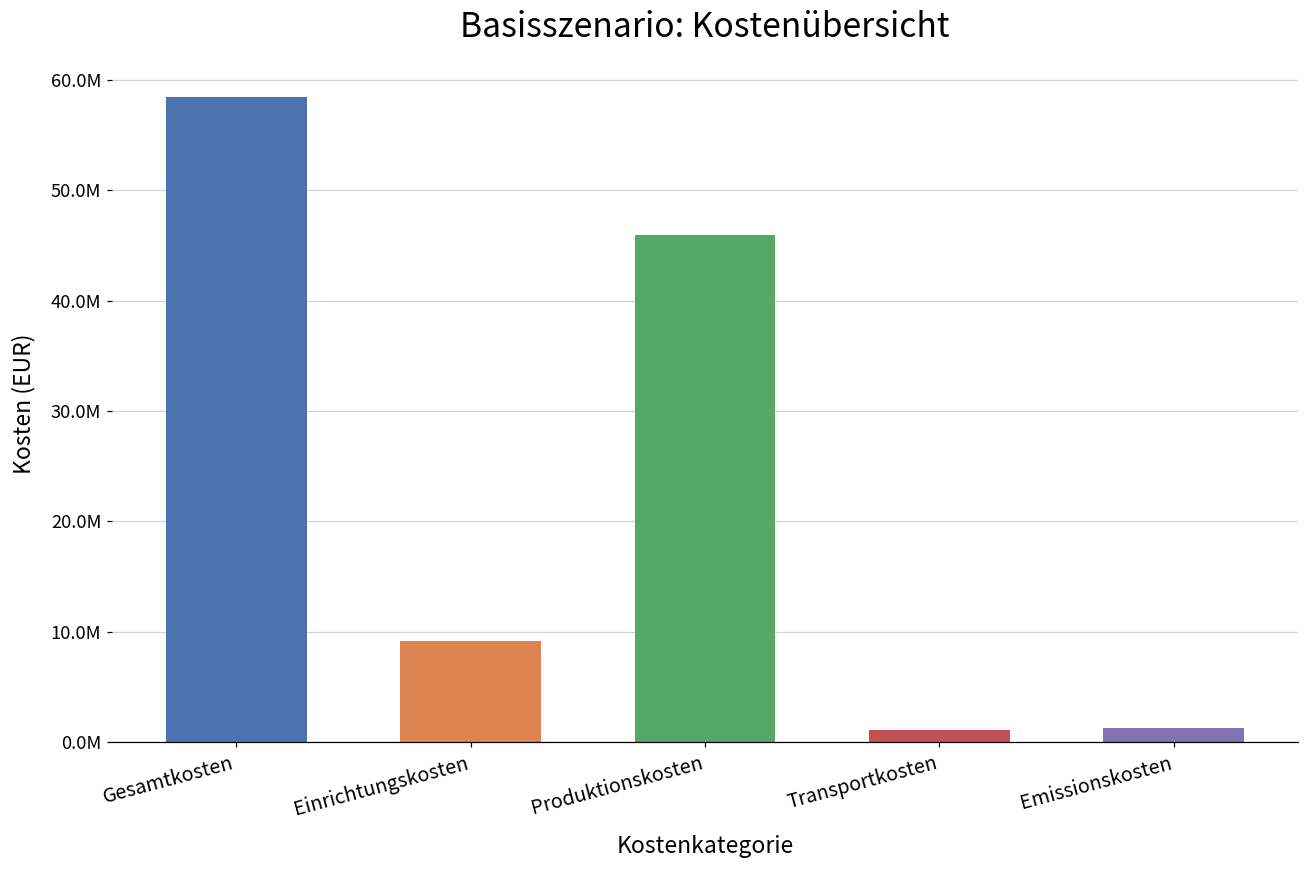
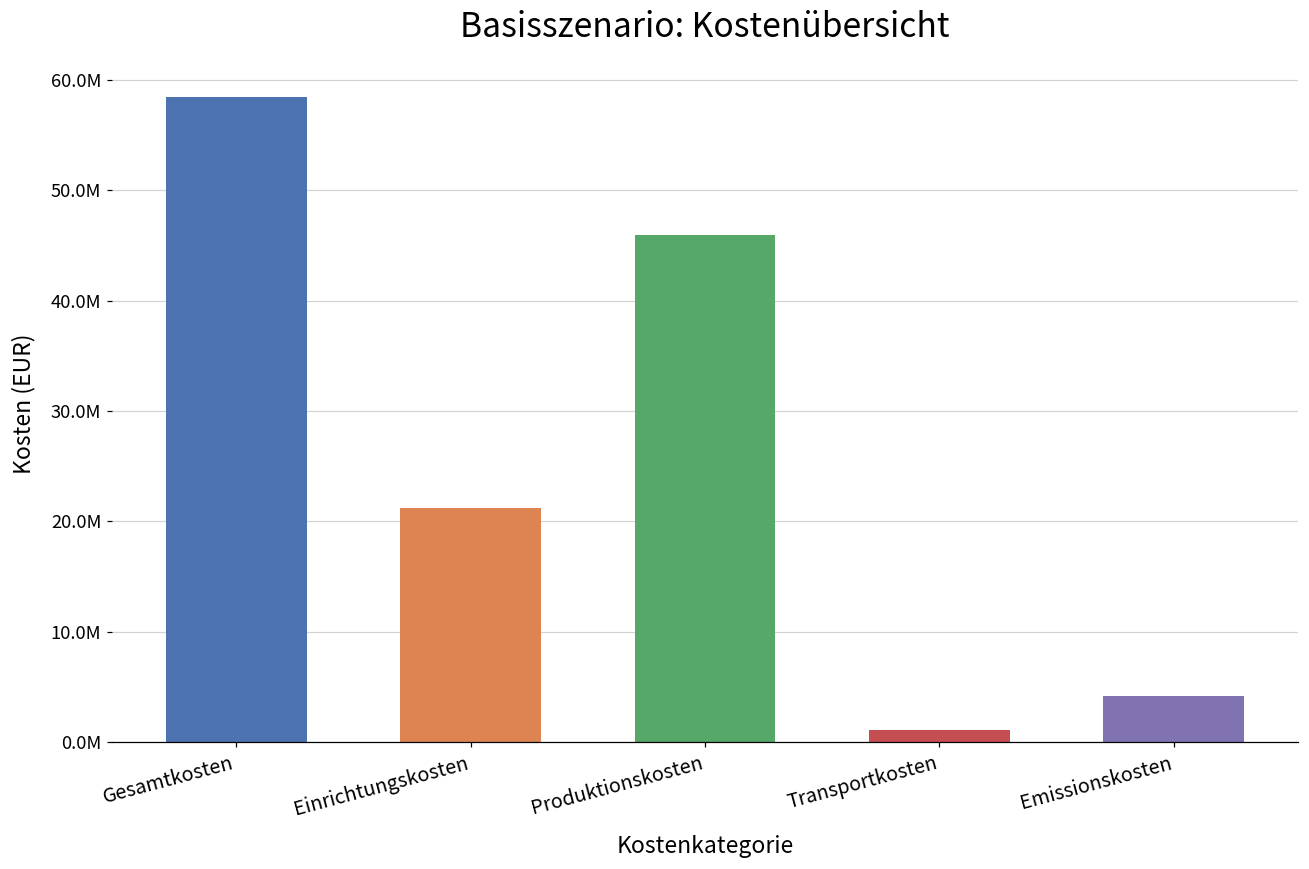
  {
    "Gesamtkosten": 58400000,
-   "Einrichtungskosten": 9200000,
+   "Einrichtungskosten": 21200000,
    "Produktionskosten": 46000000,
    "Transportkosten": 1100000,
-   "Emissionskosten": 1300000
+   "Emissionskosten": 4200000
  }
